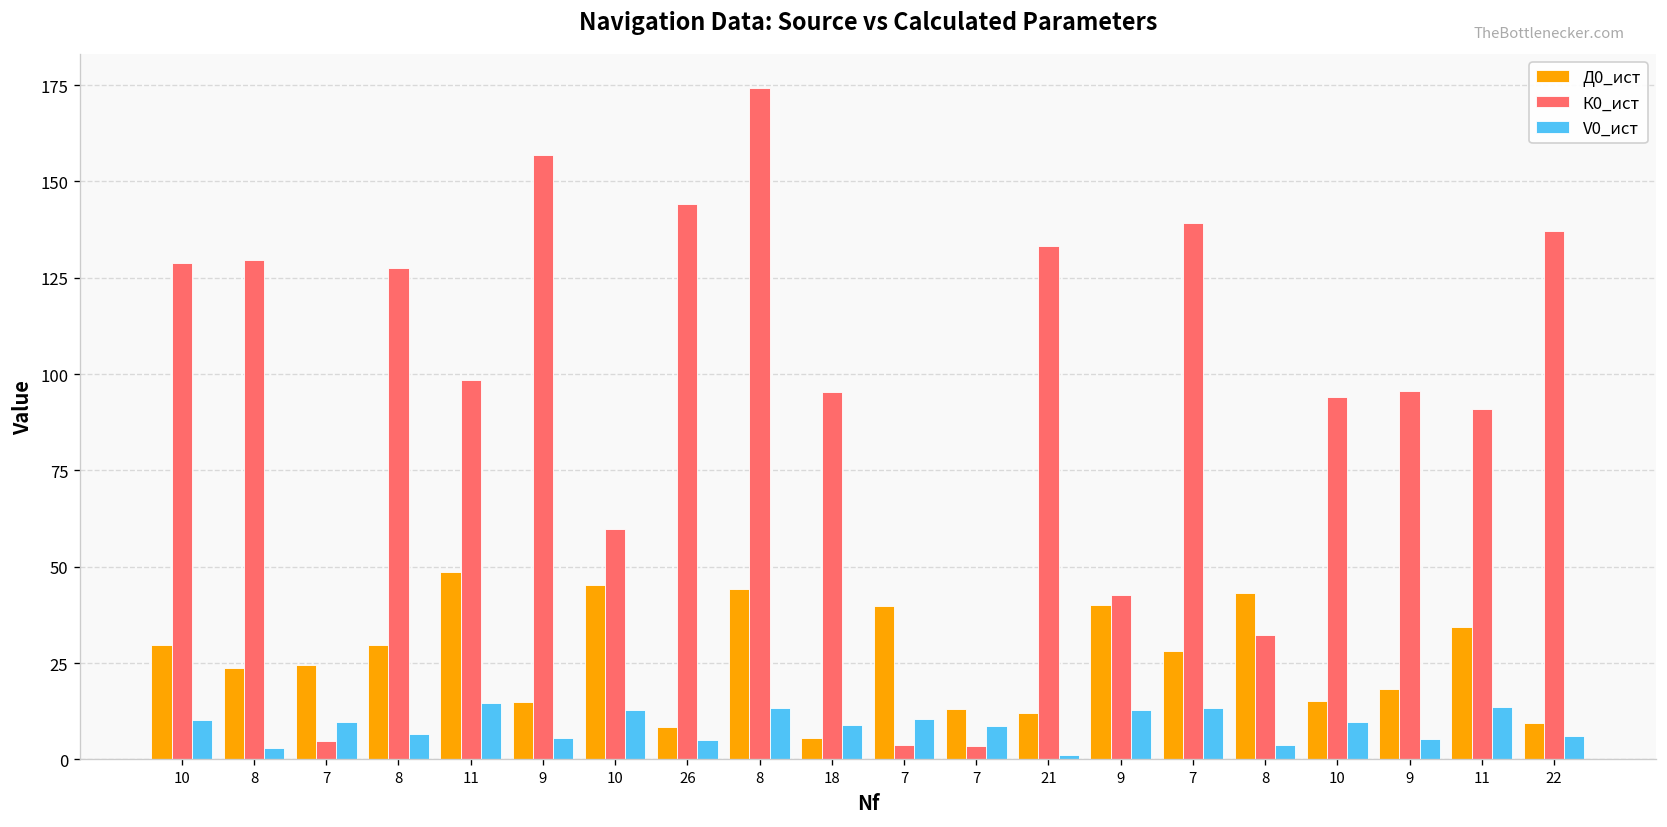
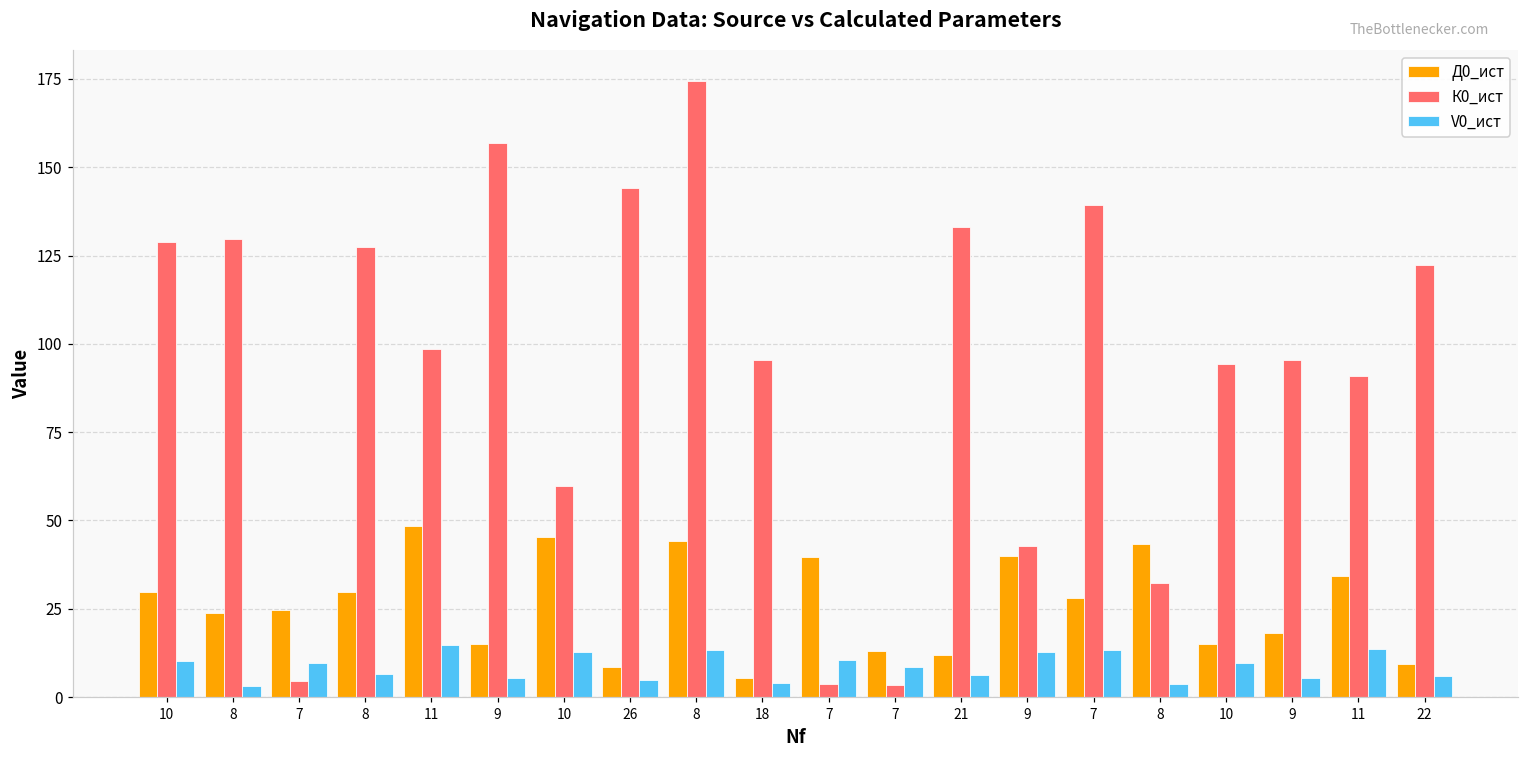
  {
    "Д0_ист": {
      "26": 8,
      "18": 5,
      "21": 12,
      "22": 9
    },
    "К0_ист": {
      "26": 144,
      "18": 95,
      "21": 133,
-     "22": 137
+     "22": 122
    },
    "V0_ист": {
      "26": 5,
-     "18": 9,
-     "21": 1,
+     "18": 4,
+     "21": 6,
      "22": 6
    }
  }
